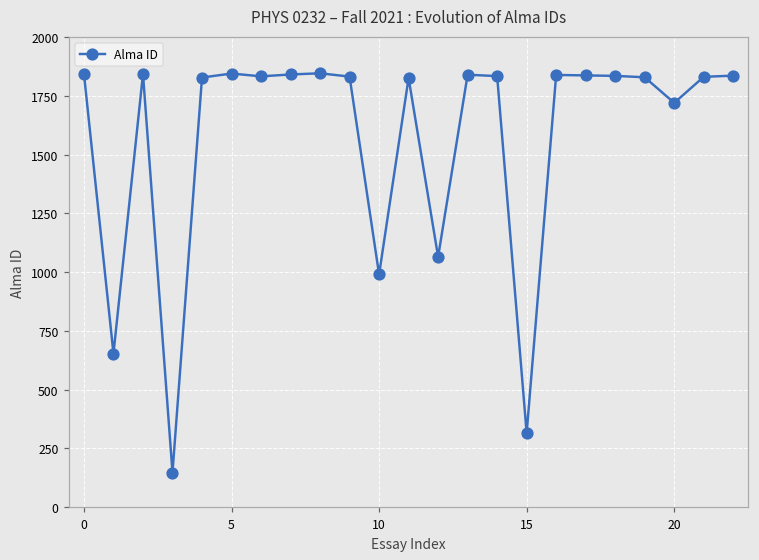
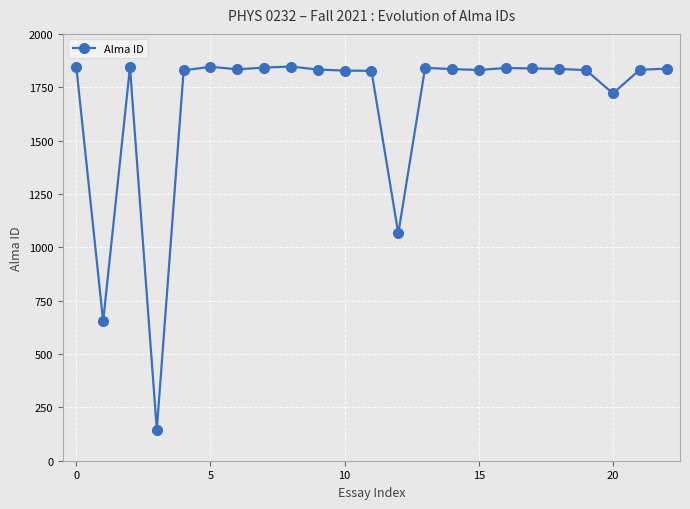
  {
    "0": 1850,
    "5": 1850,
-   "10": 990,
-   "15": 310,
+   "10": 1830,
+   "15": 1830,
    "20": 1720
  }
